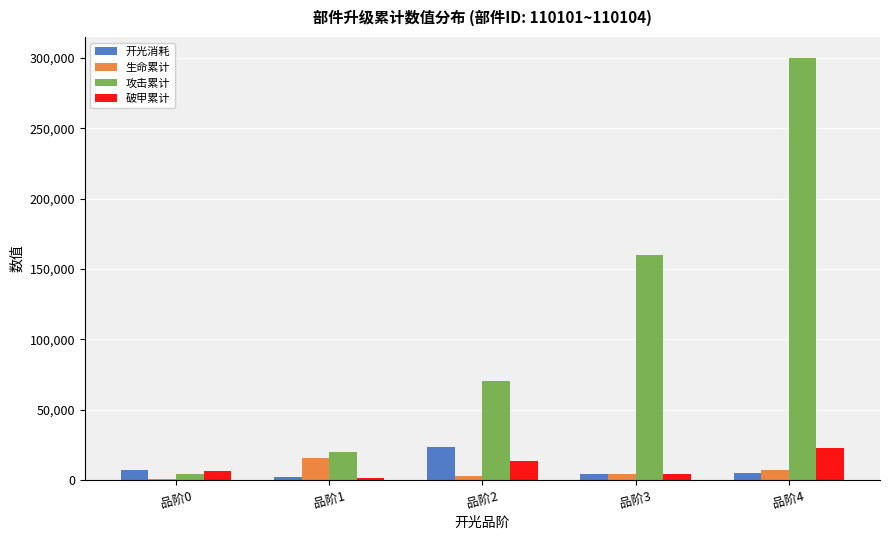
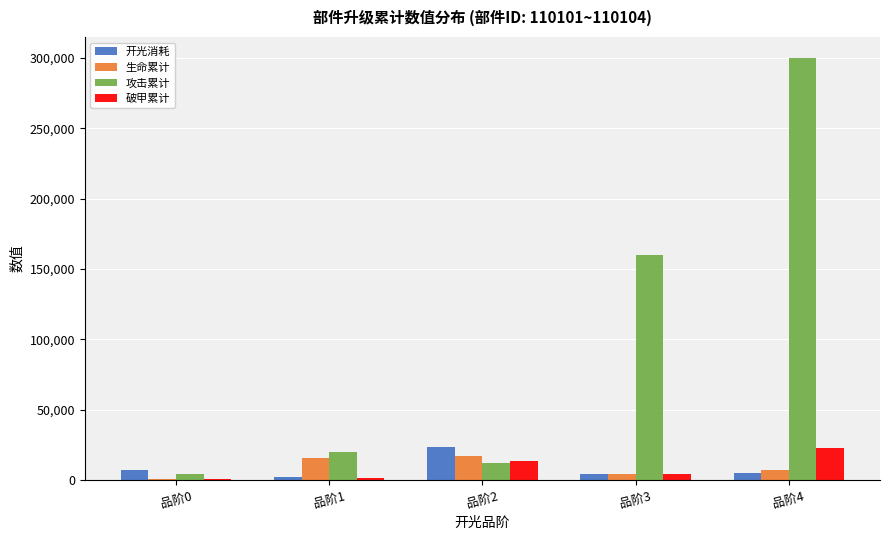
  {
    "开光消耗": {
      "品阶0": "7,000",
      "品阶1": "2,000",
      "品阶2": "23,000",
      "品阶3": "4,000",
      "品阶4": "5,000"
    },
    "生命累计": {
      "品阶1": "16,000",
-     "品阶2": "3,000",
+     "品阶2": "17,000",
      "品阶3": "5,000",
      "品阶4": "7,000"
    },
    "攻击累计": {
      "品阶0": "4,000",
      "品阶1": "20,000",
-     "品阶2": "70,000",
+     "品阶2": "12,000",
      "品阶3": "160,000",
      "品阶4": "300,000"
    },
    "破甲累计": {
-     "品阶0": "7,000",
+     "品阶0": "1,000",
      "品阶2": "14,000",
      "品阶3": "5,000",
      "品阶4": "23,000"
    }
  }
